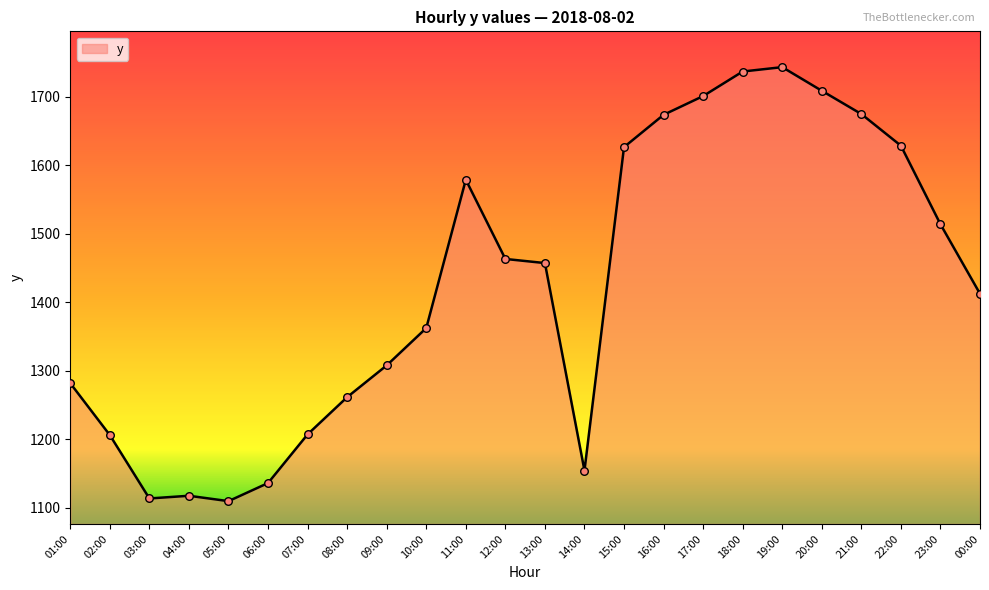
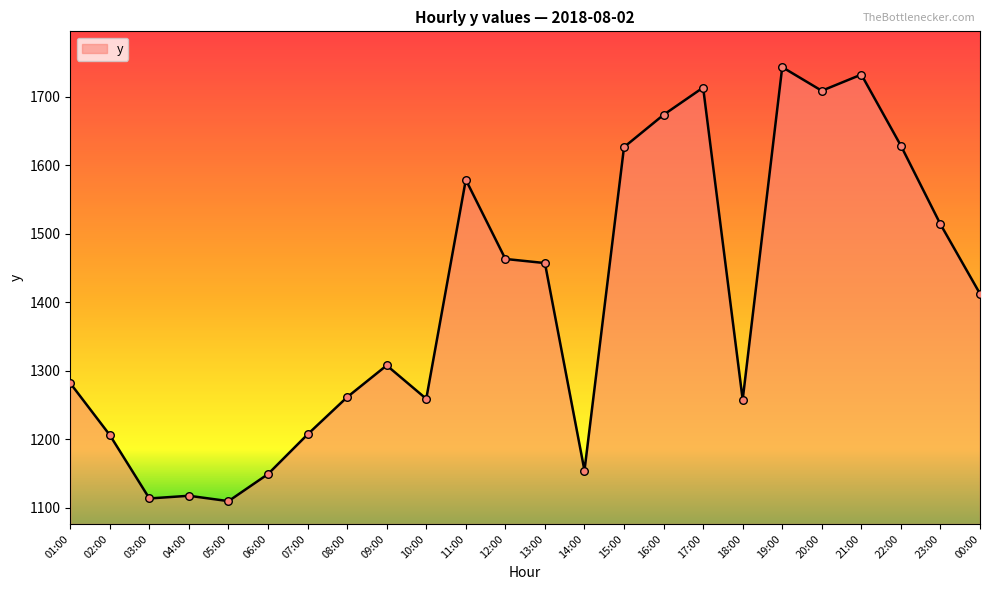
  {
    "01:00": 1280,
    "02:00": 1210,
    "03:00": 1110,
    "04:00": 1120,
    "05:00": 1110,
-   "06:00": 1140,
+   "06:00": 1150,
    "07:00": 1210,
    "08:00": 1260,
    "09:00": 1310,
-   "10:00": 1360,
+   "10:00": 1260,
    "11:00": 1580,
    "12:00": 1460,
    "13:00": 1460,
    "14:00": 1150,
    "15:00": 1630,
    "16:00": 1670,
-   "17:00": 1700,
-   "18:00": 1740,
+   "17:00": 1710,
+   "18:00": 1260,
    "19:00": 1740,
    "20:00": 1710,
-   "21:00": 1670,
+   "21:00": 1730,
    "22:00": 1630,
    "23:00": 1510,
    "00:00": 1410
  }
